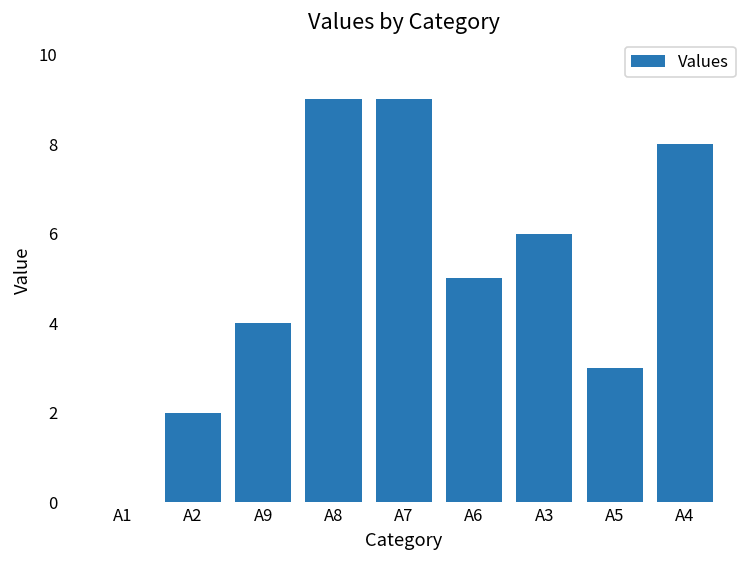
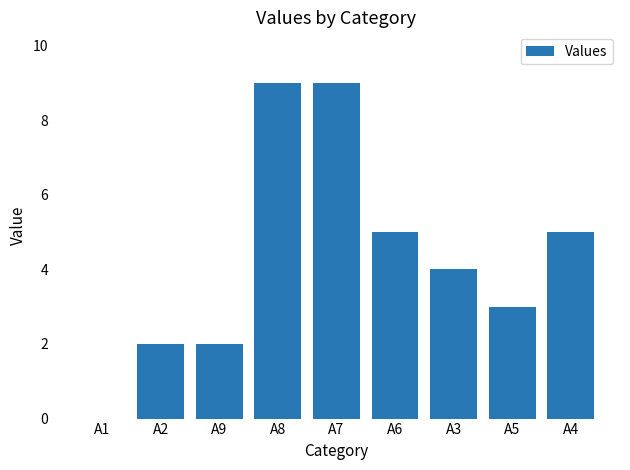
  {
    "A1": 0,
    "A2": 2,
-   "A9": 4,
+   "A9": 2,
    "A8": 9,
    "A7": 9,
    "A6": 5,
-   "A3": 6,
+   "A3": 4,
    "A5": 3,
-   "A4": 8
+   "A4": 5
  }
